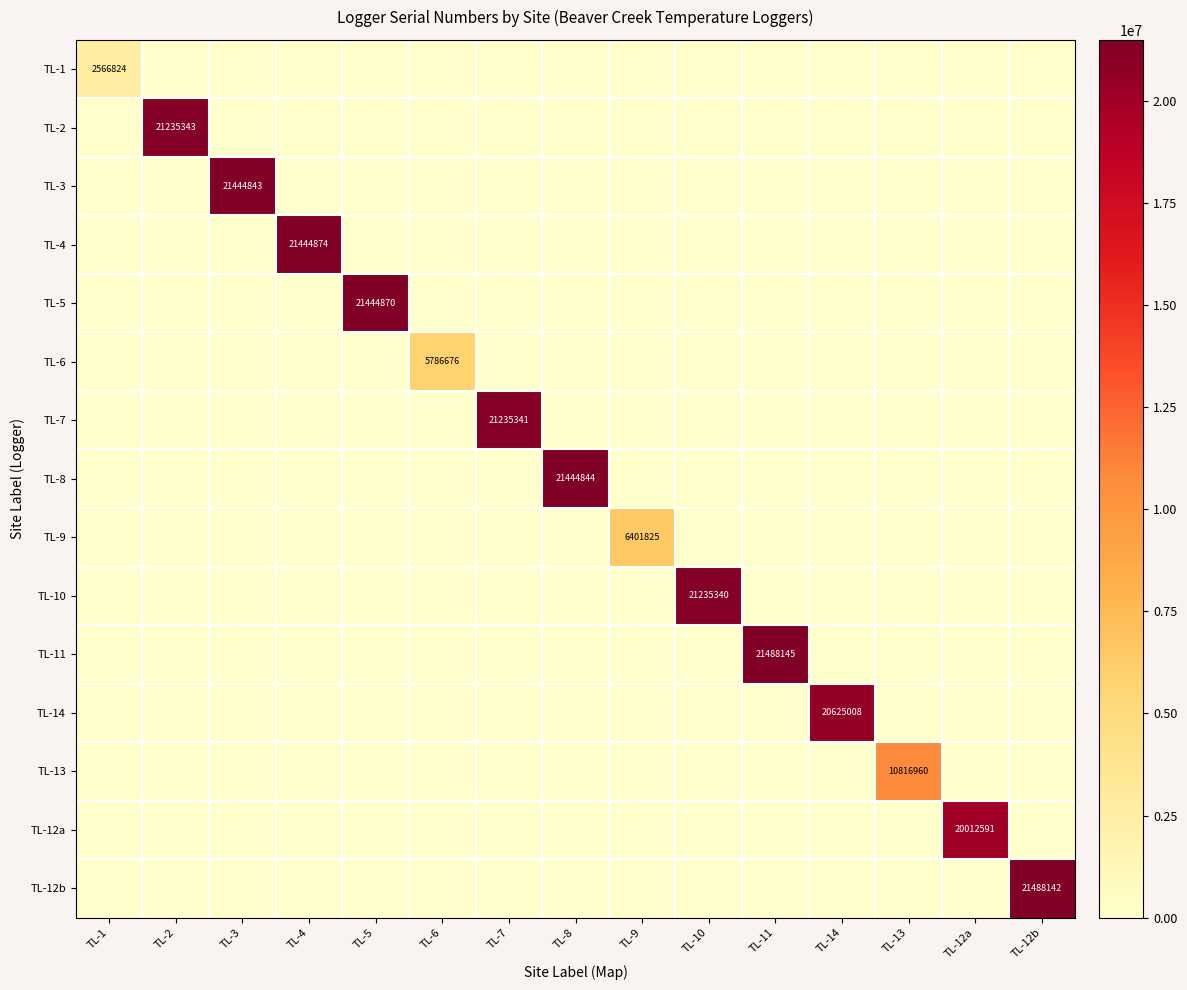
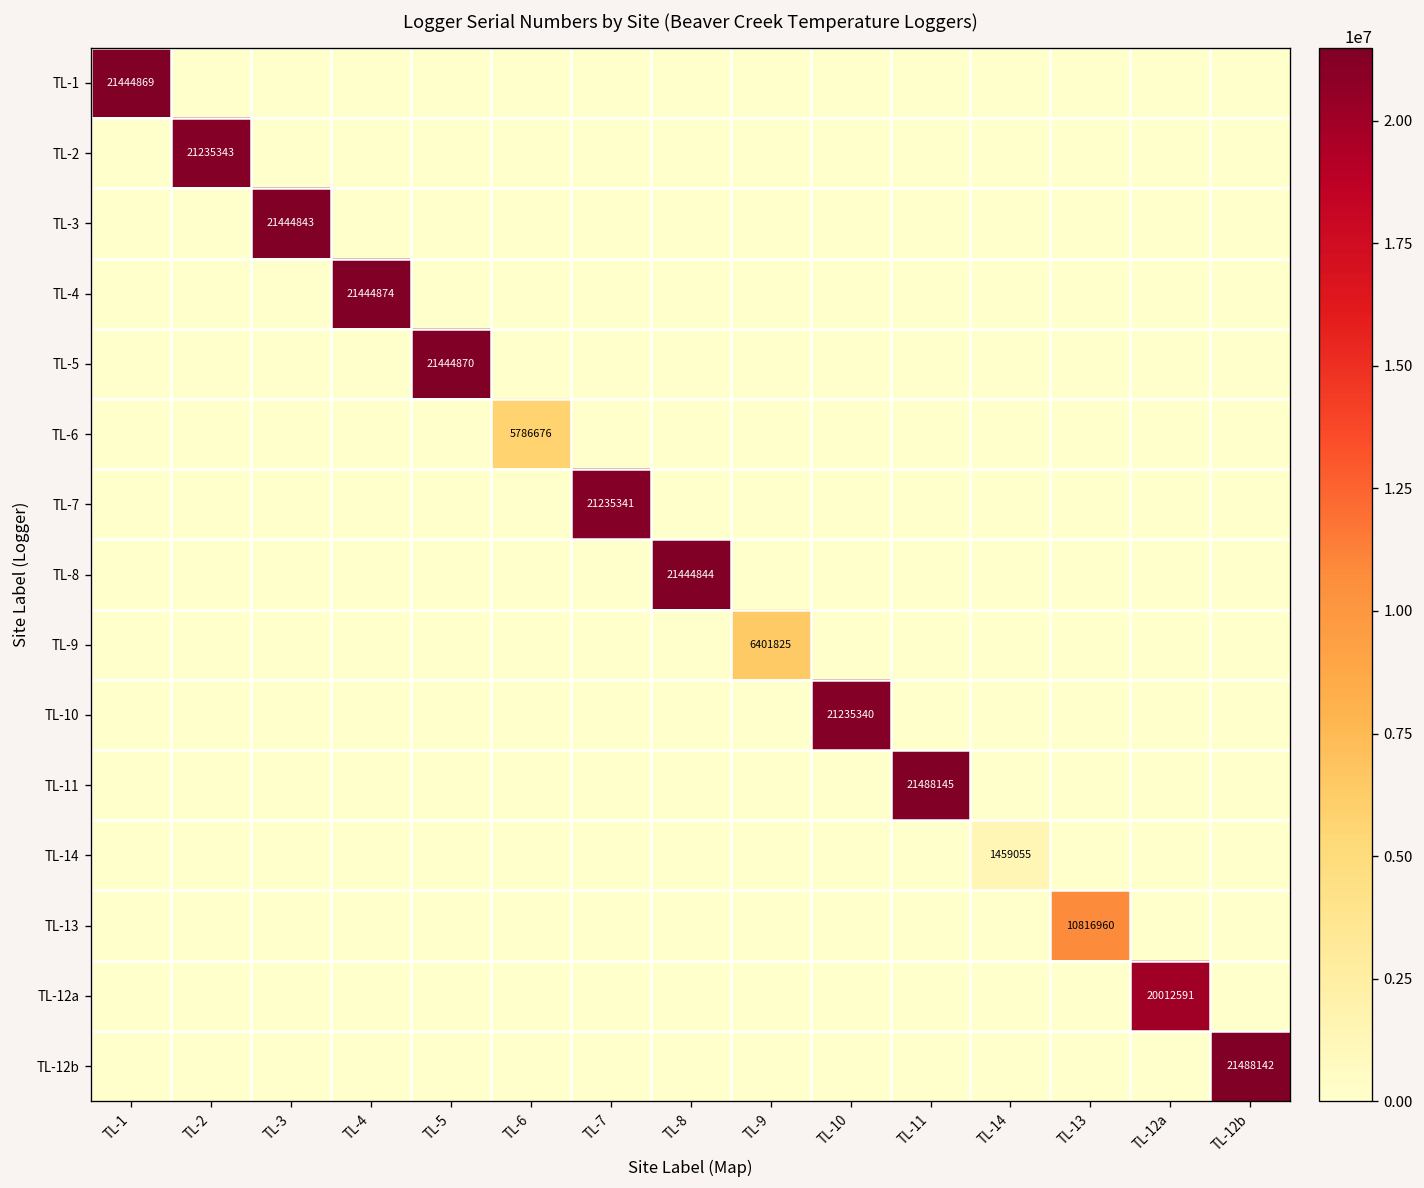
  {
    "TL-1": {
-     "TL-1": 2566824
+     "TL-1": 21444869
    },
    "TL-2": {
      "TL-2": 21235343
    },
    "TL-3": {
      "TL-3": 21444843
    },
    "TL-4": {
      "TL-4": 21444874
    },
    "TL-5": {
      "TL-5": 21444870
    },
    "TL-6": {
      "TL-6": 5786676
    },
    "TL-7": {
      "TL-7": 21235341
    },
    "TL-8": {
      "TL-8": 21444844
    },
    "TL-9": {
      "TL-9": 6401825
    },
    "TL-10": {
      "TL-10": 21235340
    },
    "TL-11": {
      "TL-11": 21488145
    },
    "TL-14": {
-     "TL-14": 20625008
+     "TL-14": 1459055
    },
    "TL-13": {
      "TL-13": 10816960
    },
    "TL-12a": {
      "TL-12a": 20012591
    },
    "TL-12b": {
      "TL-12b": 21488142
    }
  }
